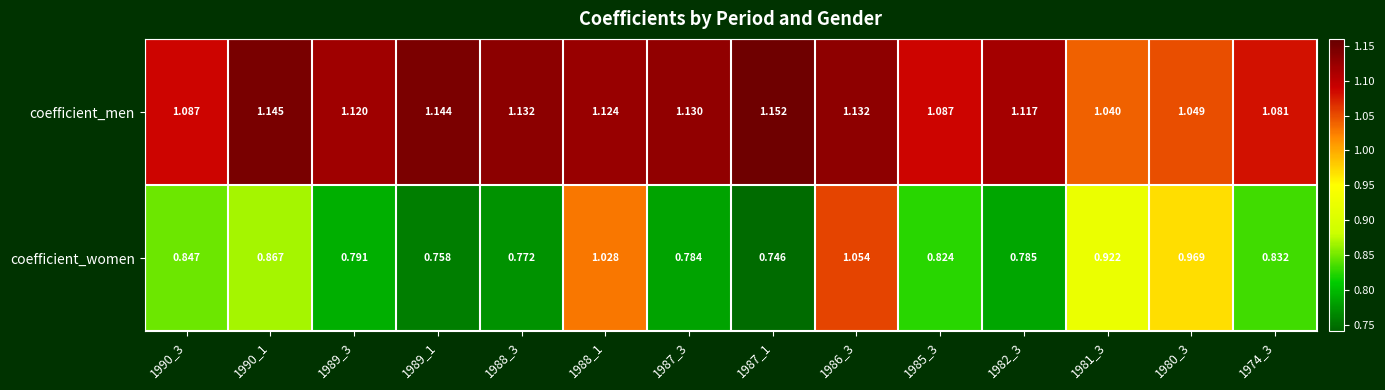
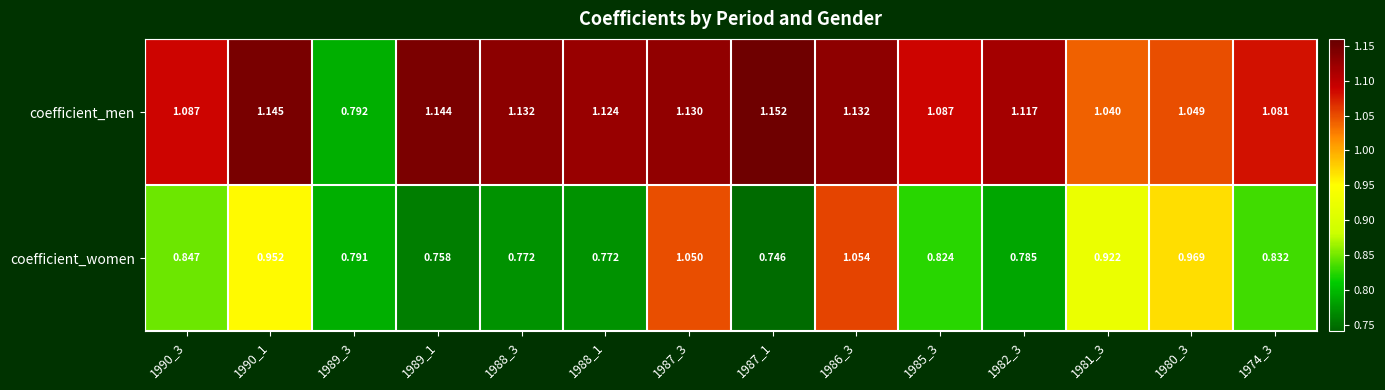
  {
    "coefficient_men": {
      "1990_3": 1.087,
      "1990_1": 1.145,
-     "1989_3": 1.120,
+     "1989_3": 0.792,
      "1989_1": 1.144,
      "1988_3": 1.132,
      "1988_1": 1.124,
      "1987_3": 1.130,
      "1987_1": 1.152,
      "1986_3": 1.132,
      "1985_3": 1.087,
      "1982_3": 1.117,
      "1981_3": 1.040,
      "1980_3": 1.049,
      "1974_3": 1.081
    },
    "coefficient_women": {
      "1990_3": 0.847,
-     "1990_1": 0.867,
+     "1990_1": 0.952,
      "1989_3": 0.791,
      "1989_1": 0.758,
      "1988_3": 0.772,
-     "1988_1": 1.028,
-     "1987_3": 0.784,
+     "1988_1": 0.772,
+     "1987_3": 1.050,
      "1987_1": 0.746,
      "1986_3": 1.054,
      "1985_3": 0.824,
      "1982_3": 0.785,
      "1981_3": 0.922,
      "1980_3": 0.969,
      "1974_3": 0.832
    }
  }
